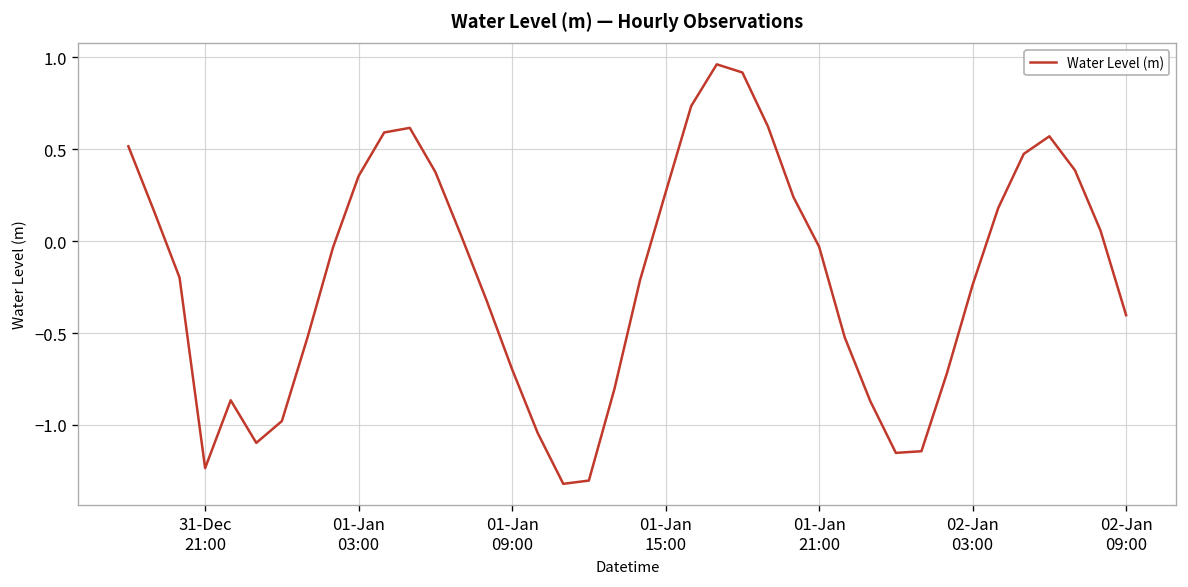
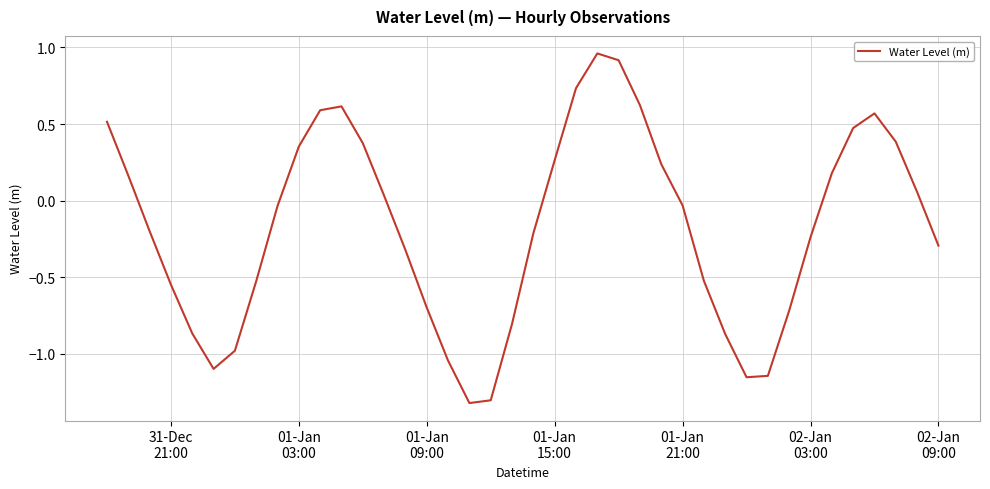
  {
-   "31-Dec 21:00": -1.23,
+   "31-Dec 21:00": -0.55,
    "01-Jan 03:00": 0.35,
    "01-Jan 09:00": -0.70,
    "01-Jan 15:00": 0.26,
    "01-Jan 21:00": -0.03,
    "02-Jan 03:00": -0.24,
-   "02-Jan 09:00": -0.40
+   "02-Jan 09:00": -0.29
  }
